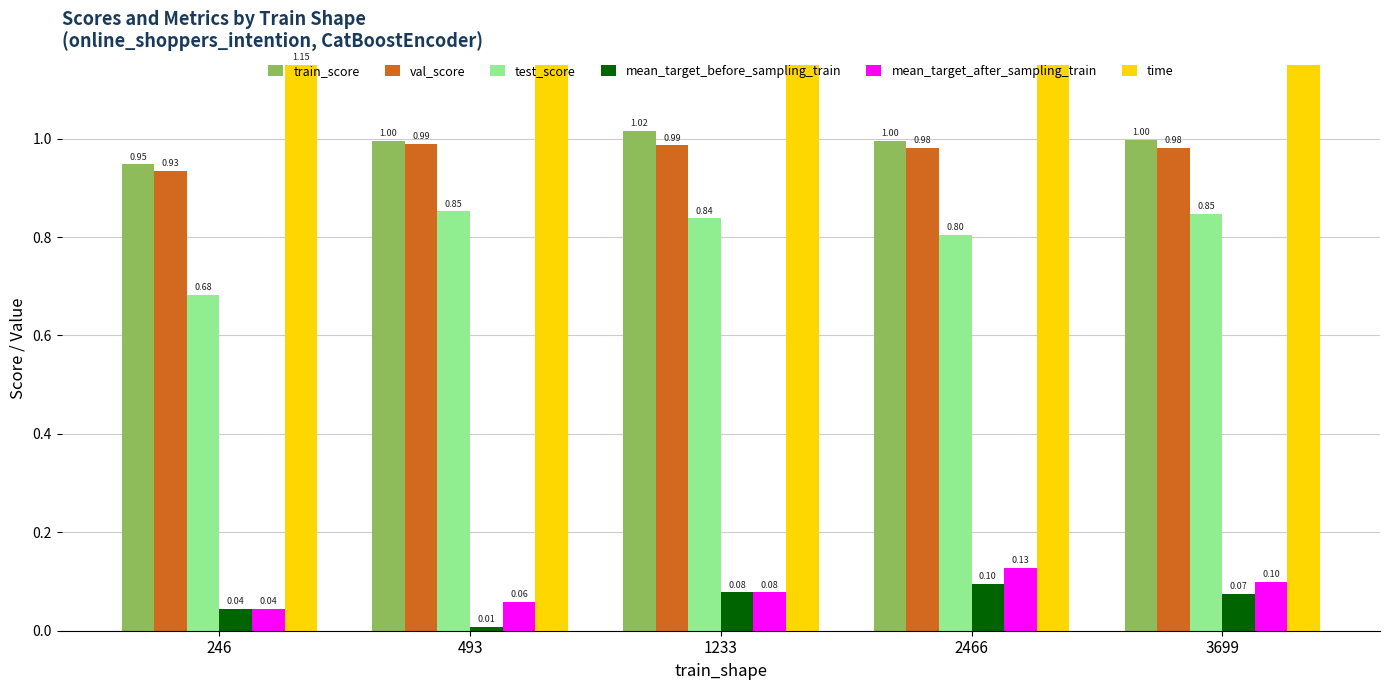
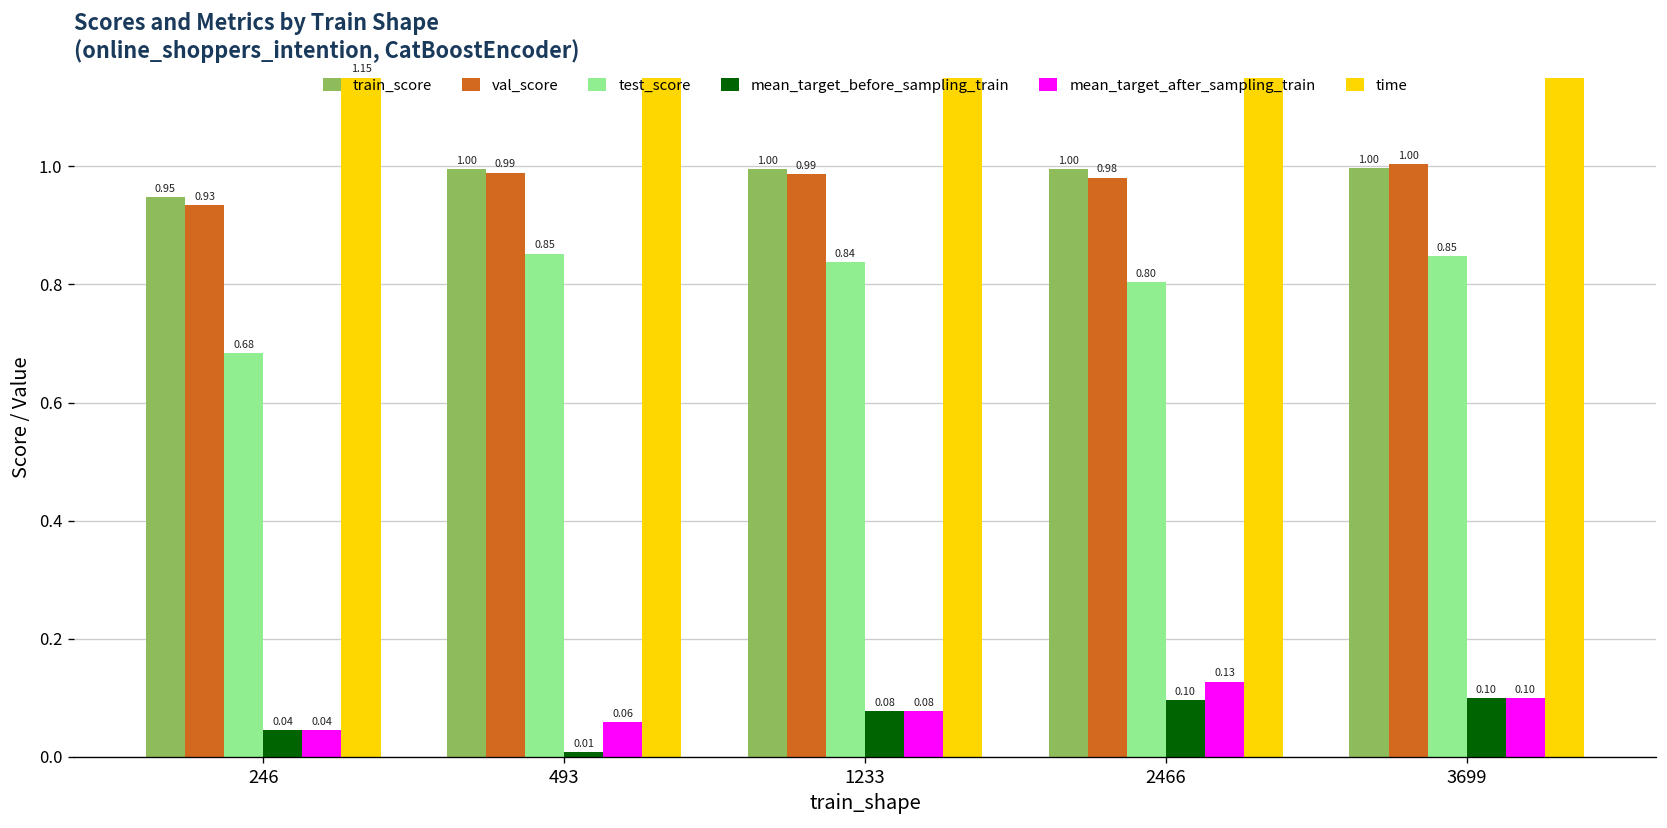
  {
    "train_score": {
      "246": 0.95,
      "493": 1.00,
-     "1233": 1.02,
+     "1233": 1.00,
      "2466": 1.00,
      "3699": 1.00
    },
    "val_score": {
      "246": 0.93,
      "493": 0.99,
      "1233": 0.99,
      "2466": 0.98,
-     "3699": 0.98
+     "3699": 1.00
    },
    "test_score": {
      "246": 0.68,
      "493": 0.85,
      "1233": 0.84,
      "2466": 0.80,
      "3699": 0.85
    },
    "mean_target_before_sampling_train": {
      "246": 0.04,
      "493": 0.01,
      "1233": 0.08,
      "2466": 0.10,
-     "3699": 0.07
+     "3699": 0.10
    },
    "mean_target_after_sampling_train": {
      "246": 0.04,
      "493": 0.06,
      "1233": 0.08,
      "2466": 0.13,
      "3699": 0.10
    },
    "time": {
      "246": 1.15
    }
  }
